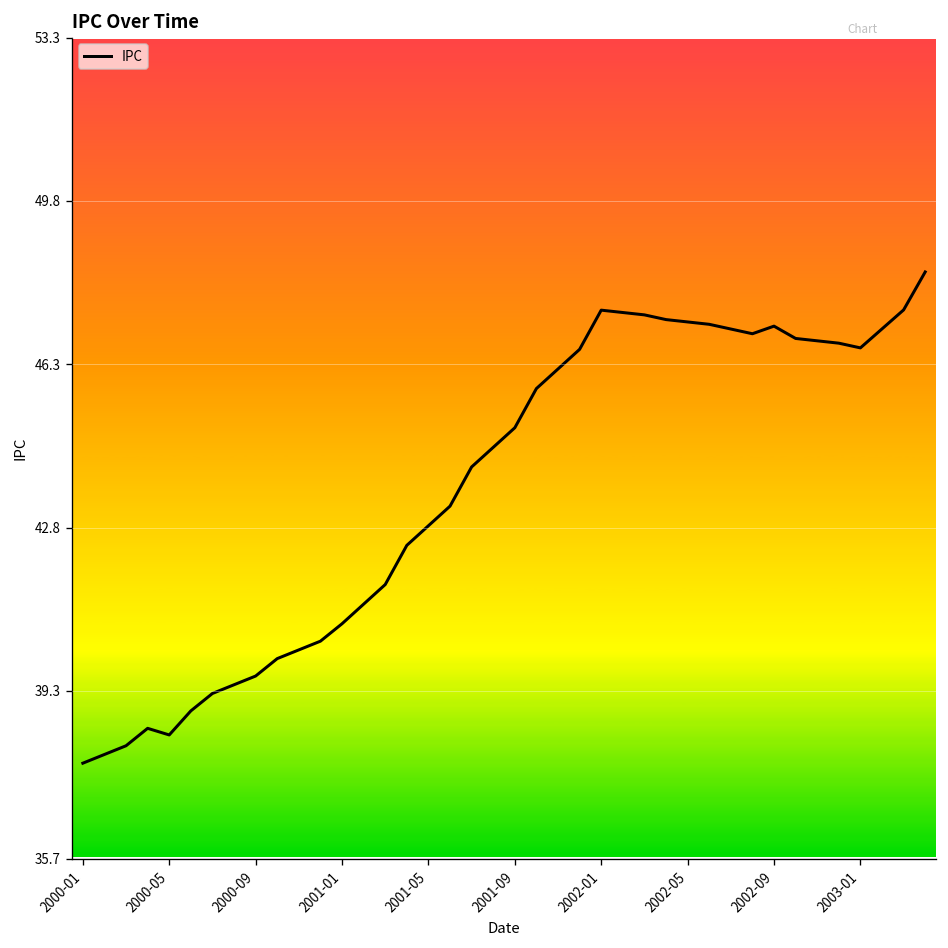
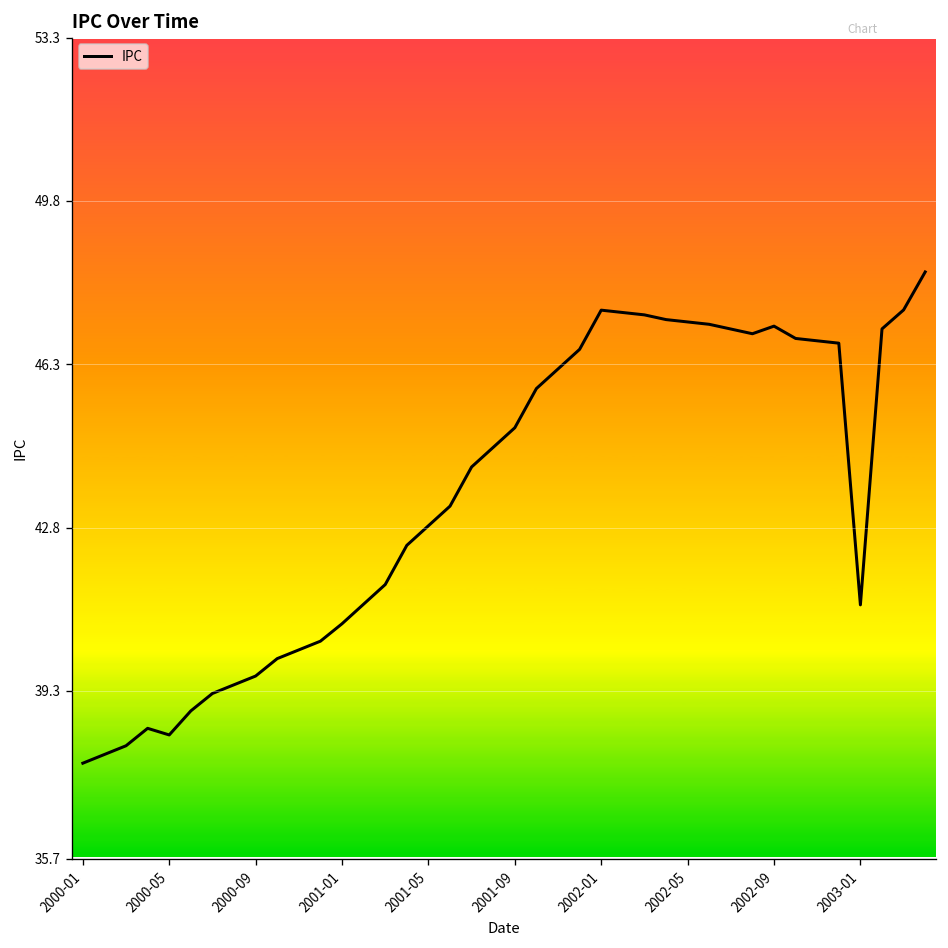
  {
    "2000-01": 37.7,
    "2000-05": 38.4,
    "2000-09": 39.6,
    "2001-01": 40.7,
    "2001-05": 42.8,
    "2001-09": 44.9,
    "2002-01": 47.5,
    "2002-05": 47.2,
    "2002-09": 47.1,
-   "2003-01": 46.6
+   "2003-01": 41.1
  }
